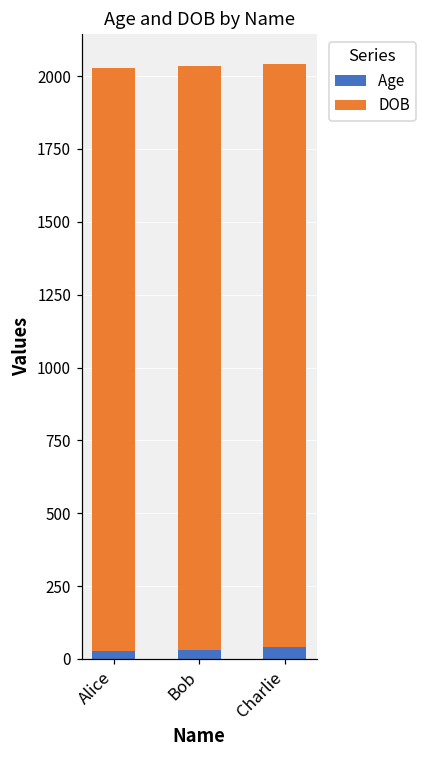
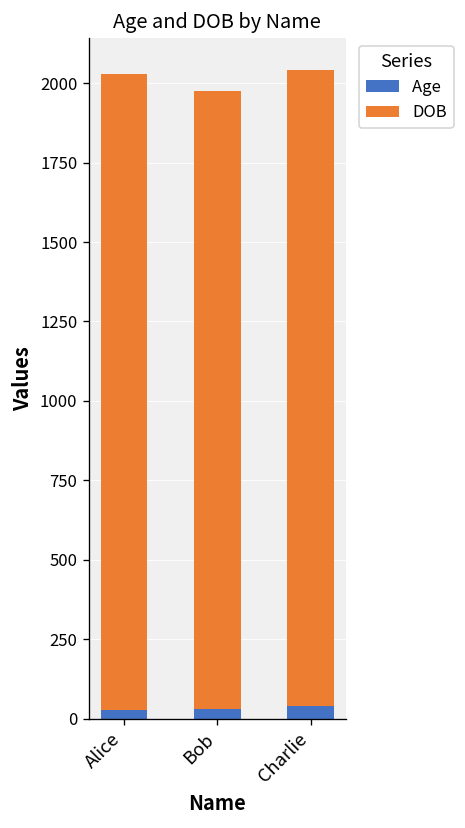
  {
    "Age": {
      "Alice": 30,
      "Bob": 30,
      "Charlie": 40
    },
    "DOB": {
      "Alice": 2000,
-     "Bob": 2000,
+     "Bob": 1940,
      "Charlie": 2000
    }
  }
